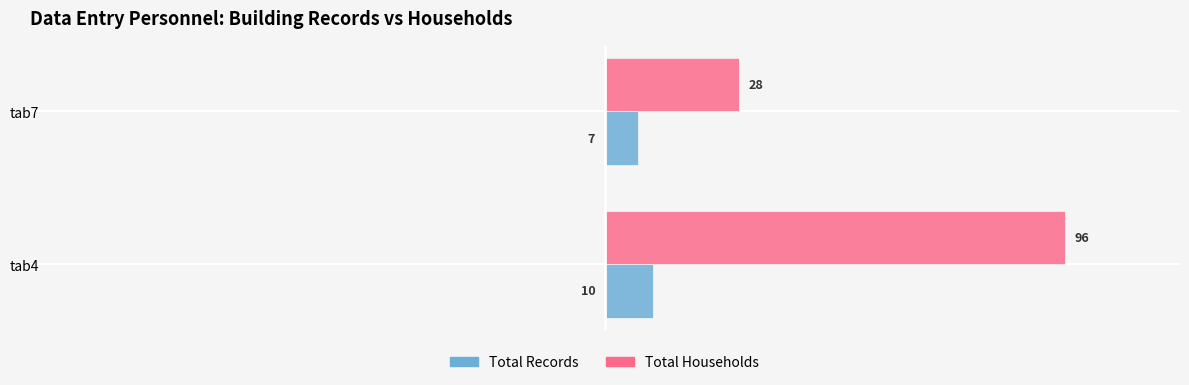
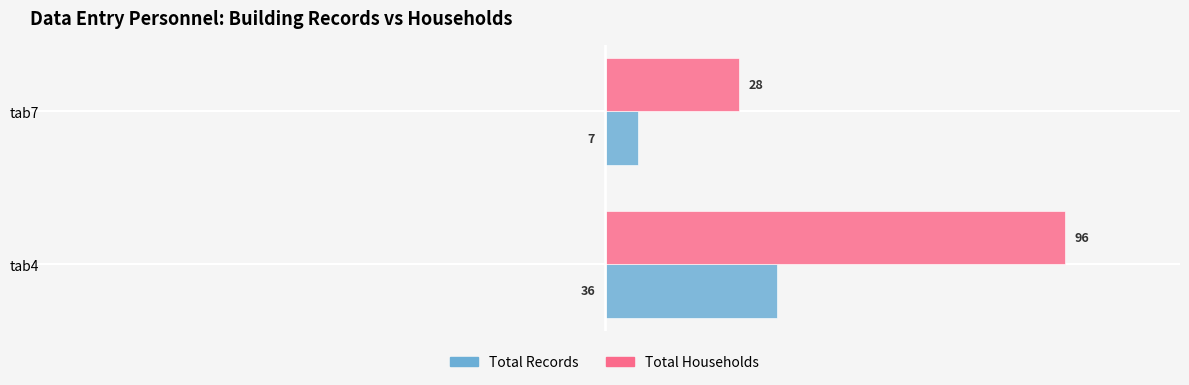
  {
    "Total Records": {
-     "tab4": 10
+     "tab4": 36
    },
    "Total Households": {
      "tab7": 28,
      "tab4": 96
    }
  }
